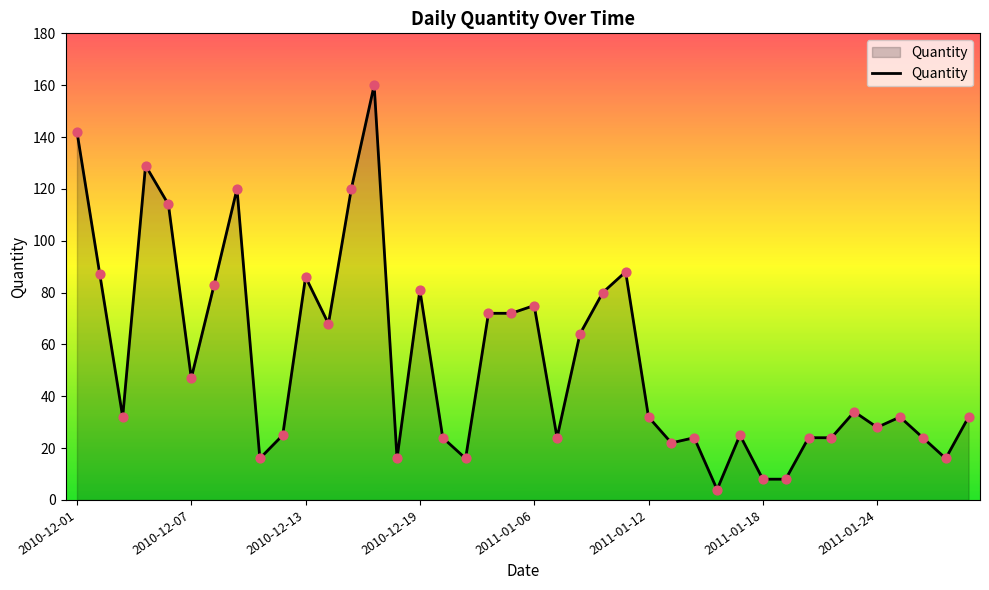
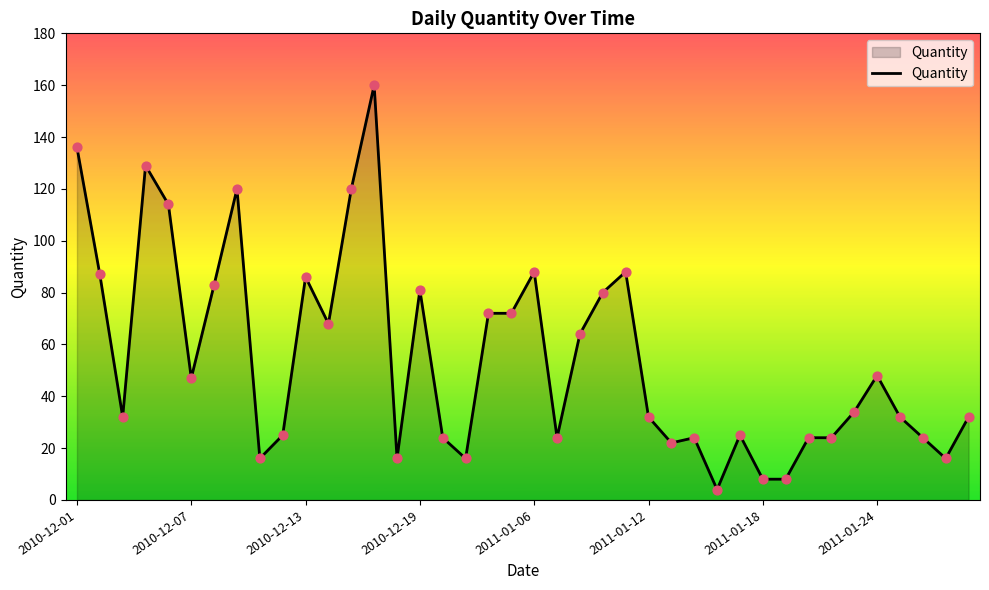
  {
-   "2010-12-01": 142,
+   "2010-12-01": 136,
    "2010-12-07": 47,
    "2010-12-13": 86,
    "2010-12-19": 81,
-   "2011-01-06": 75,
+   "2011-01-06": 88,
    "2011-01-12": 32,
    "2011-01-18": 8,
-   "2011-01-24": 28
+   "2011-01-24": 48
  }
